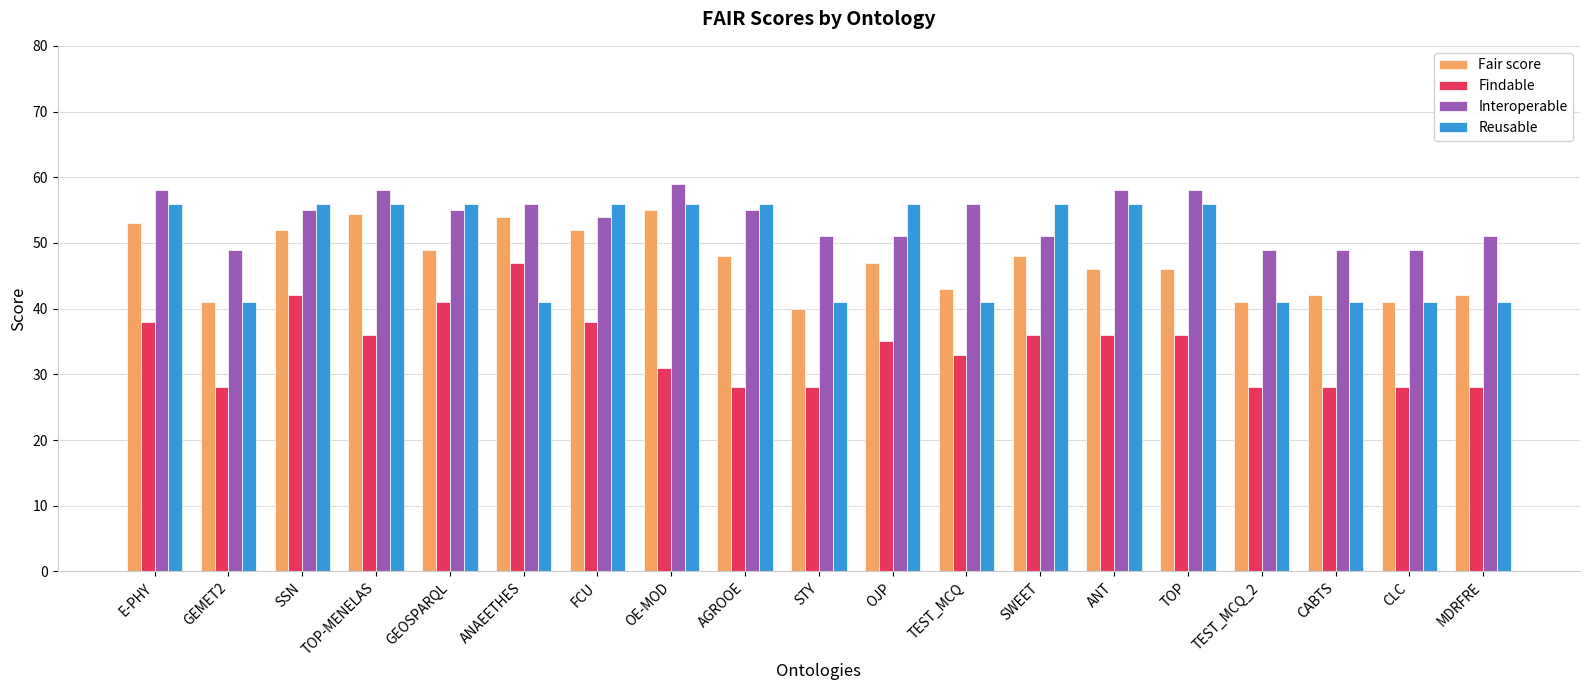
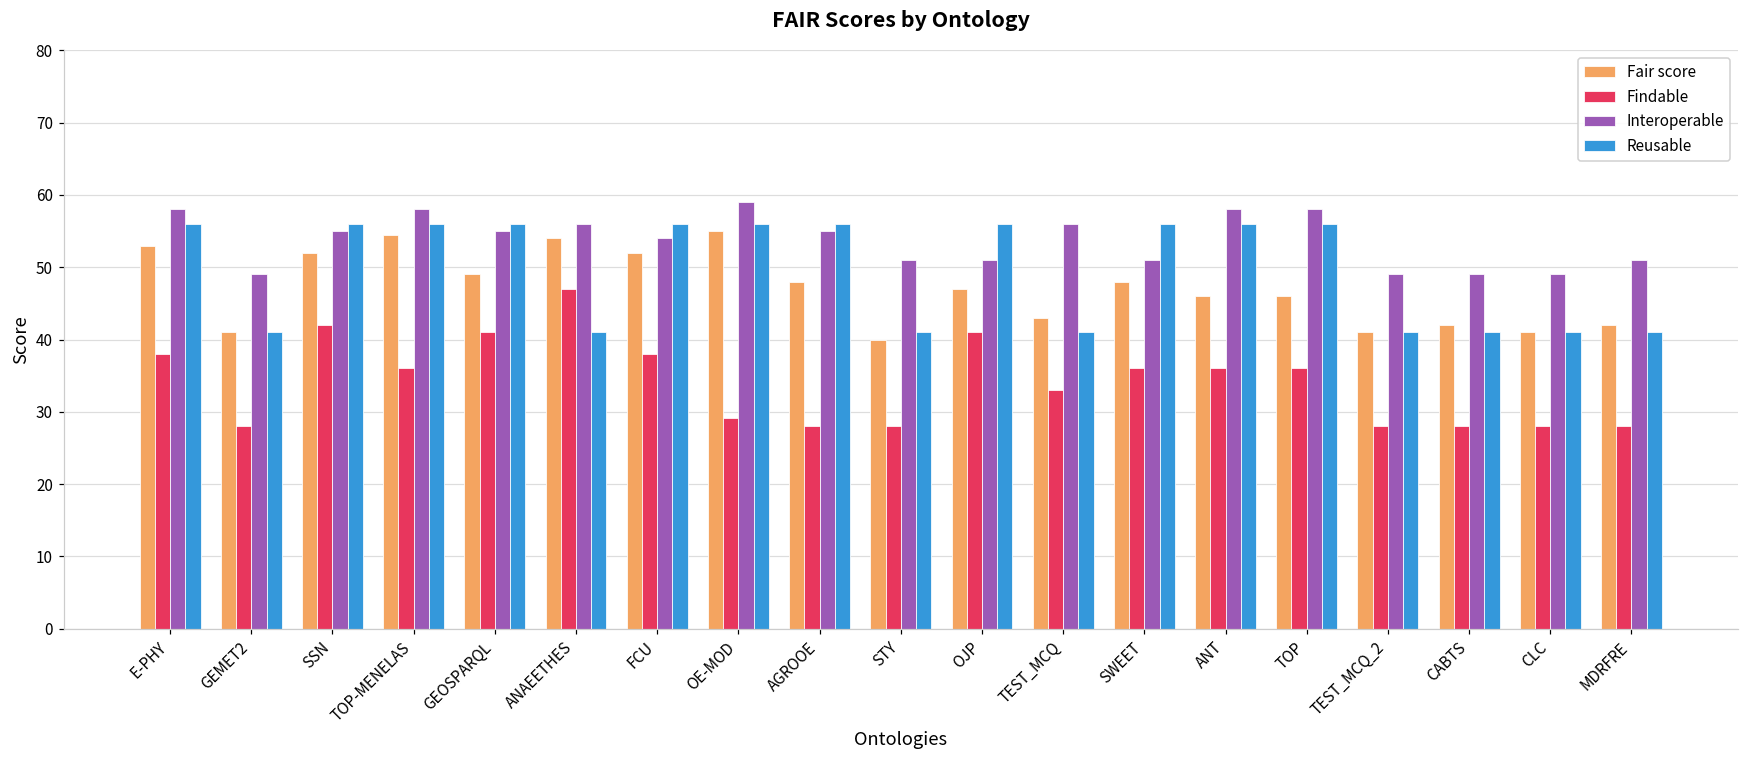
  {
    "Fair score": {
      "E-PHY": 53,
      "GEMET2": 41,
      "SSN": 52,
      "TOP-MENELAS": 54,
      "GEOSPARQL": 49,
      "ANAEETHES": 54,
      "FCU": 52,
      "OE-MOD": 55,
      "AGROOE": 48,
      "STY": 40,
      "OJP": 47,
      "TEST_MCQ": 43,
      "SWEET": 48,
      "ANT": 46,
      "TOP": 46,
      "TEST_MCQ_2": 41,
      "CABTS": 42,
      "CLC": 41,
      "MDRFRE": 42
    },
    "Findable": {
      "E-PHY": 38,
      "GEMET2": 28,
      "SSN": 42,
      "TOP-MENELAS": 36,
      "GEOSPARQL": 41,
      "ANAEETHES": 47,
      "FCU": 38,
-     "OE-MOD": 31,
+     "OE-MOD": 29,
      "AGROOE": 28,
      "STY": 28,
-     "OJP": 35,
+     "OJP": 41,
      "TEST_MCQ": 33,
      "SWEET": 36,
      "ANT": 36,
      "TOP": 36,
      "TEST_MCQ_2": 28,
      "CABTS": 28,
      "CLC": 28,
      "MDRFRE": 28
    },
    "Interoperable": {
      "E-PHY": 58,
      "GEMET2": 49,
      "SSN": 55,
      "TOP-MENELAS": 58,
      "GEOSPARQL": 55,
      "ANAEETHES": 56,
      "FCU": 54,
      "OE-MOD": 59,
      "AGROOE": 55,
      "STY": 51,
      "OJP": 51,
      "TEST_MCQ": 56,
      "SWEET": 51,
      "ANT": 58,
      "TOP": 58,
      "TEST_MCQ_2": 49,
      "CABTS": 49,
      "CLC": 49,
      "MDRFRE": 51
    },
    "Reusable": {
      "E-PHY": 56,
      "GEMET2": 41,
      "SSN": 56,
      "TOP-MENELAS": 56,
      "GEOSPARQL": 56,
      "ANAEETHES": 41,
      "FCU": 56,
      "OE-MOD": 56,
      "AGROOE": 56,
      "STY": 41,
      "OJP": 56,
      "TEST_MCQ": 41,
      "SWEET": 56,
      "ANT": 56,
      "TOP": 56,
      "TEST_MCQ_2": 41,
      "CABTS": 41,
      "CLC": 41,
      "MDRFRE": 41
    }
  }
